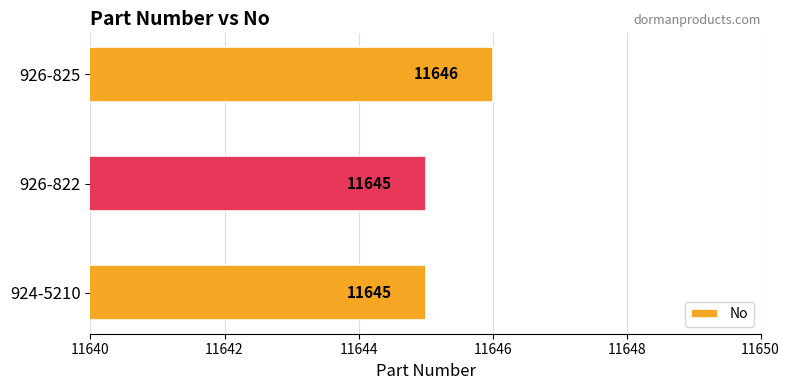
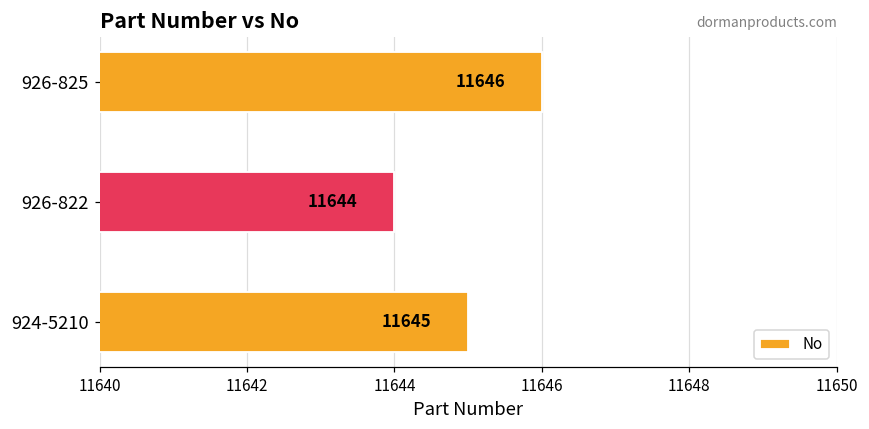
  {
    "926-825": 11646,
-   "926-822": 11645,
+   "926-822": 11644,
    "924-5210": 11645
  }
